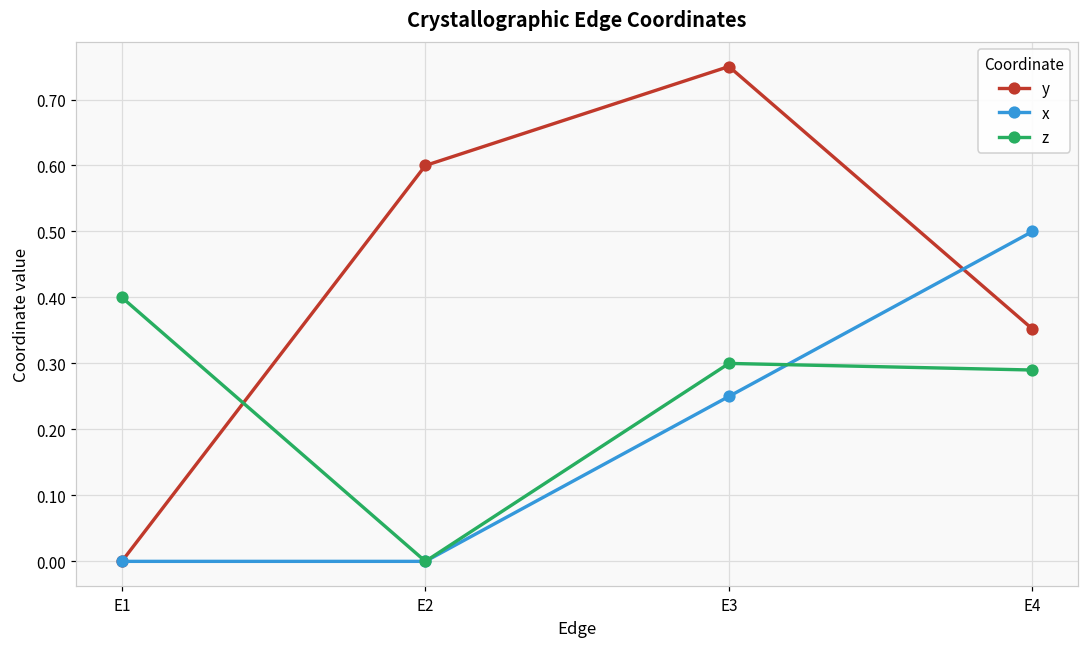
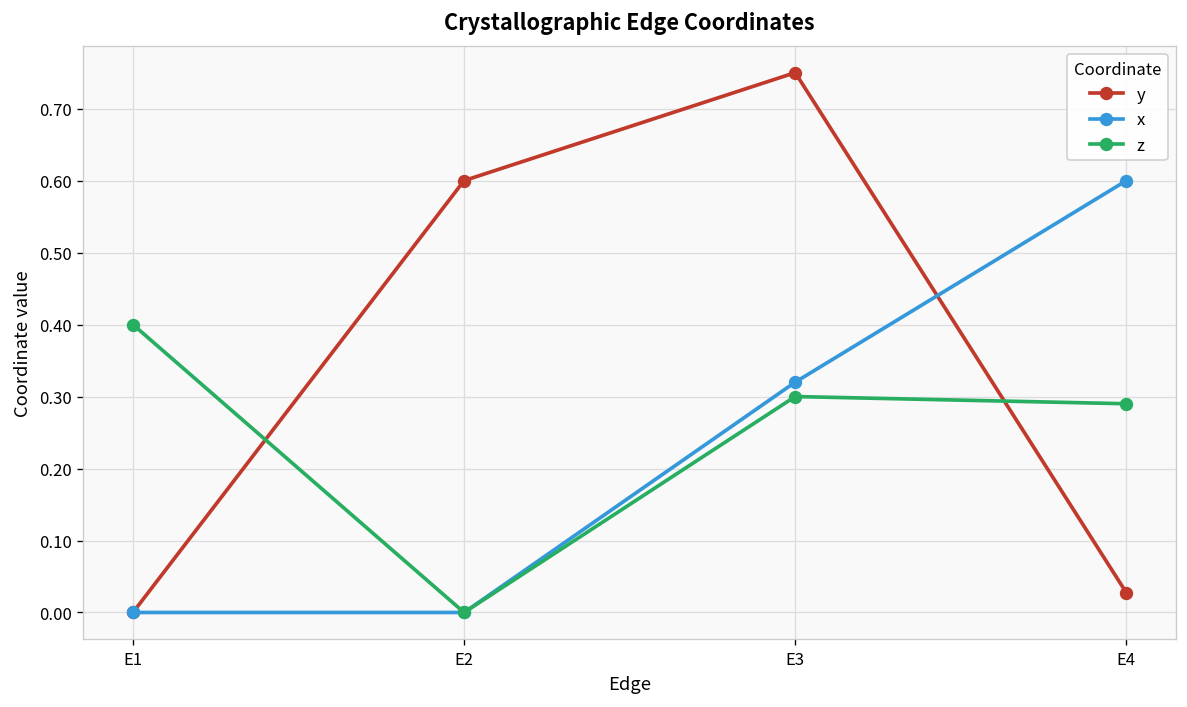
  {
    "y": {
      "E2": 0.60,
      "E3": 0.75,
-     "E4": 0.35
+     "E4": 0.03
    },
    "x": {
-     "E3": 0.25,
-     "E4": 0.5
+     "E3": 0.32,
+     "E4": 0.6
    },
    "z": {
      "E1": 0.40,
      "E3": 0.30,
      "E4": 0.29
    }
  }
